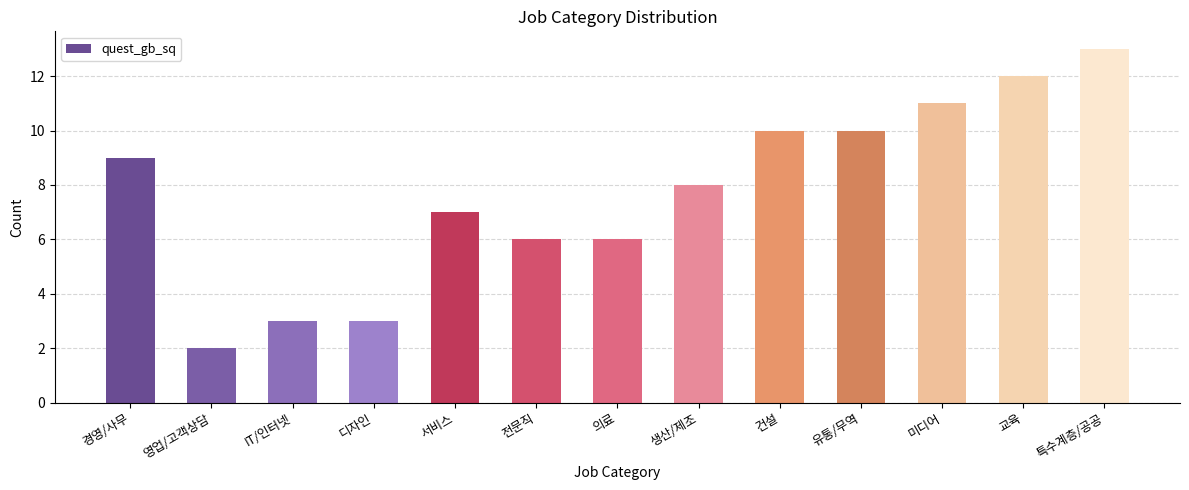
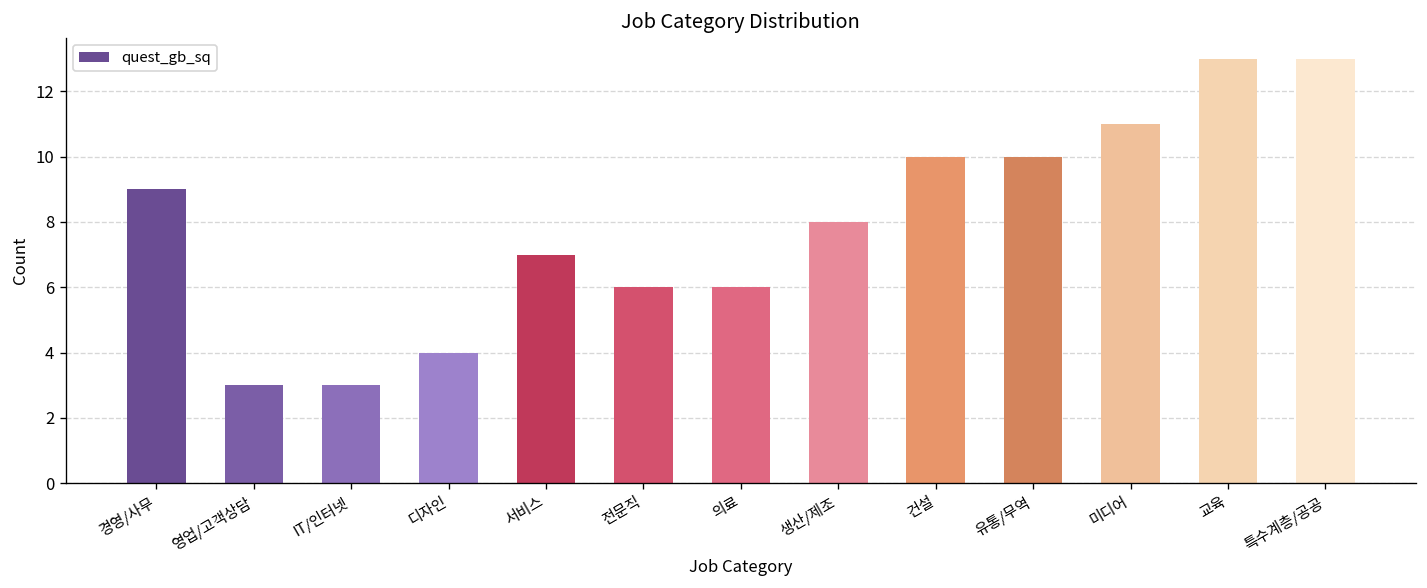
  {
    "경영/사무": 9,
-   "영업/고객상담": 2,
+   "영업/고객상담": 3,
    "IT/인터넷": 3,
-   "디자인": 3,
+   "디자인": 4,
    "서비스": 7,
    "전문직": 6,
    "의료": 6,
    "생산/제조": 8,
    "건설": 10,
    "유통/무역": 10,
    "미디어": 11,
-   "교육": 12,
+   "교육": 13,
    "특수계층/공공": 13
  }
